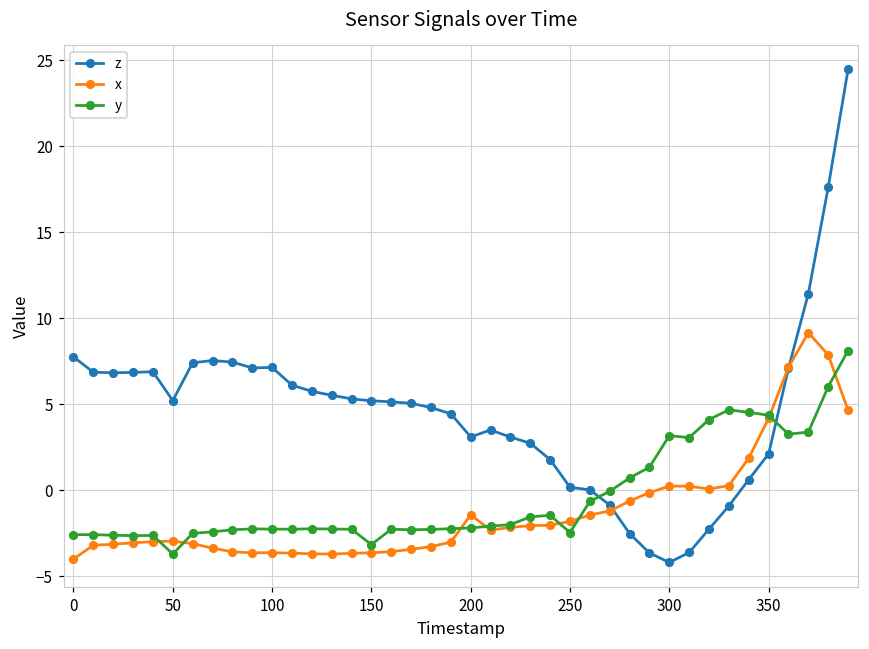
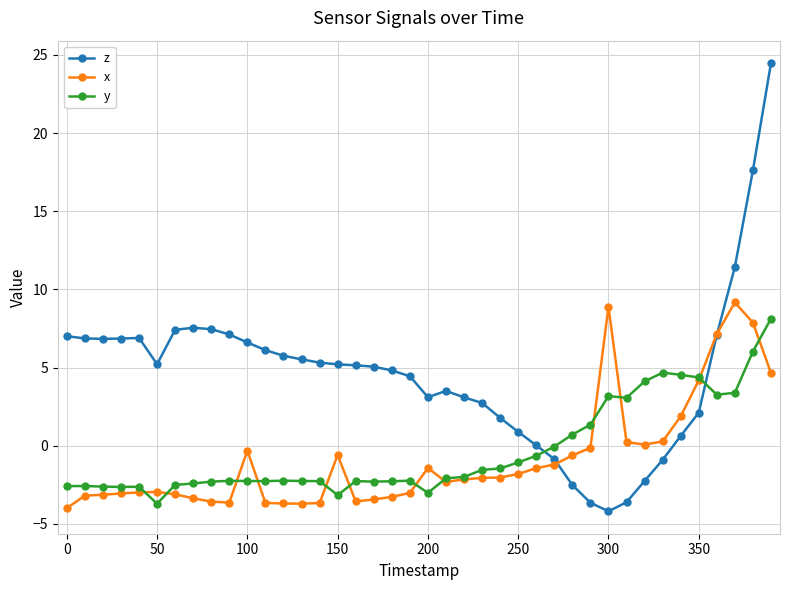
  {
    "z": {
-     "0": 7.8,
+     "0": 7.0,
      "50": 5.2,
-     "100": 7.2,
+     "100": 6.6,
      "150": 5.2,
      "200": 3.1,
-     "250": 0.2,
+     "250": 0.9,
      "300": -4.2,
      "350": 2.1
    },
    "x": {
      "0": -4.0,
      "50": -3.0,
-     "100": -3.6,
-     "150": -3.6,
+     "100": -0.3,
+     "150": -0.6,
      "200": -1.4,
      "250": -1.8,
-     "300": 0.3,
+     "300": 8.9,
      "350": 4.2
    },
    "y": {
      "0": -2.6,
      "50": -3.7,
      "100": -2.3,
      "150": -3.2,
-     "200": -2.2,
-     "250": -2.5,
+     "200": -3.0,
+     "250": -1.1,
      "300": 3.2,
      "350": 4.4
    }
  }
